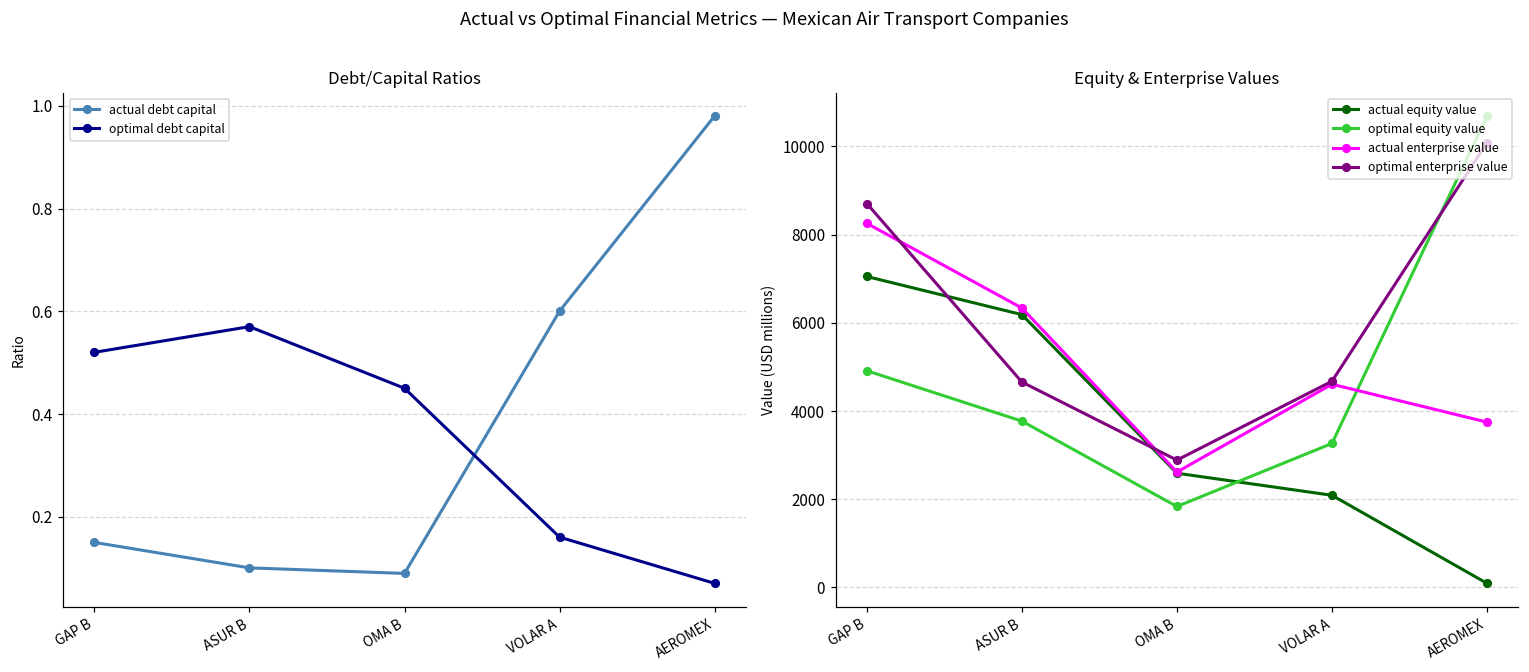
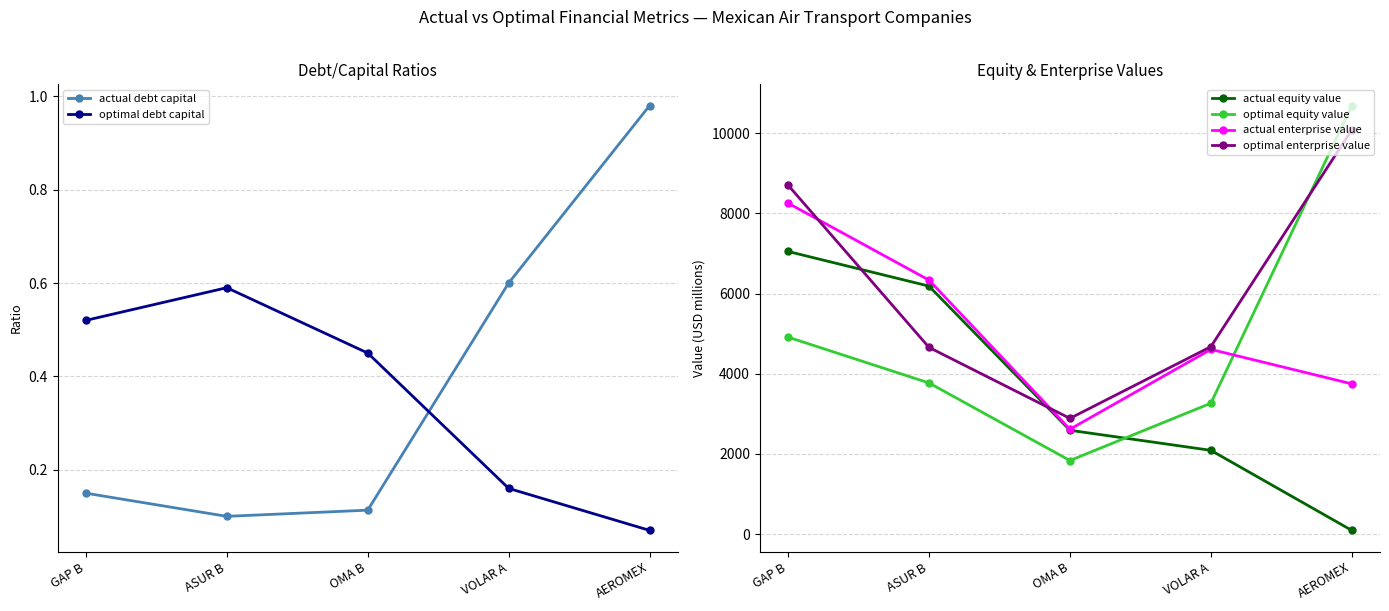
  {
    "Debt/Capital Ratios": {
      "actual debt capital": {
        "GAP B": 0.15,
        "ASUR B": 0.10,
-       "OMA B": 0.09,
+       "OMA B": 0.11,
        "VOLAR A": 0.60,
        "AEROMEX": 0.98
      },
      "optimal debt capital": {
        "GAP B": 0.52,
-       "ASUR B": 0.57,
+       "ASUR B": 0.59,
        "OMA B": 0.45,
        "VOLAR A": 0.16,
        "AEROMEX": 0.07
      }
    },
    "Equity & Enterprise Values": {
      "actual equity value": {
        "GAP B": 7100,
        "ASUR B": 6200,
        "VOLAR A": 2100,
        "AEROMEX": 100
      },
      "optimal equity value": {
        "GAP B": 4900,
        "ASUR B": 3800,
        "OMA B": 1800,
        "VOLAR A": 3300
      },
      "actual enterprise value": {
        "GAP B": 8300,
        "ASUR B": 6300,
        "VOLAR A": 4600,
        "AEROMEX": 3700
      },
      "optimal enterprise value": {
        "GAP B": 8700,
        "ASUR B": 4700,
        "OMA B": 2900,
        "VOLAR A": 4700
      }
    }
  }
